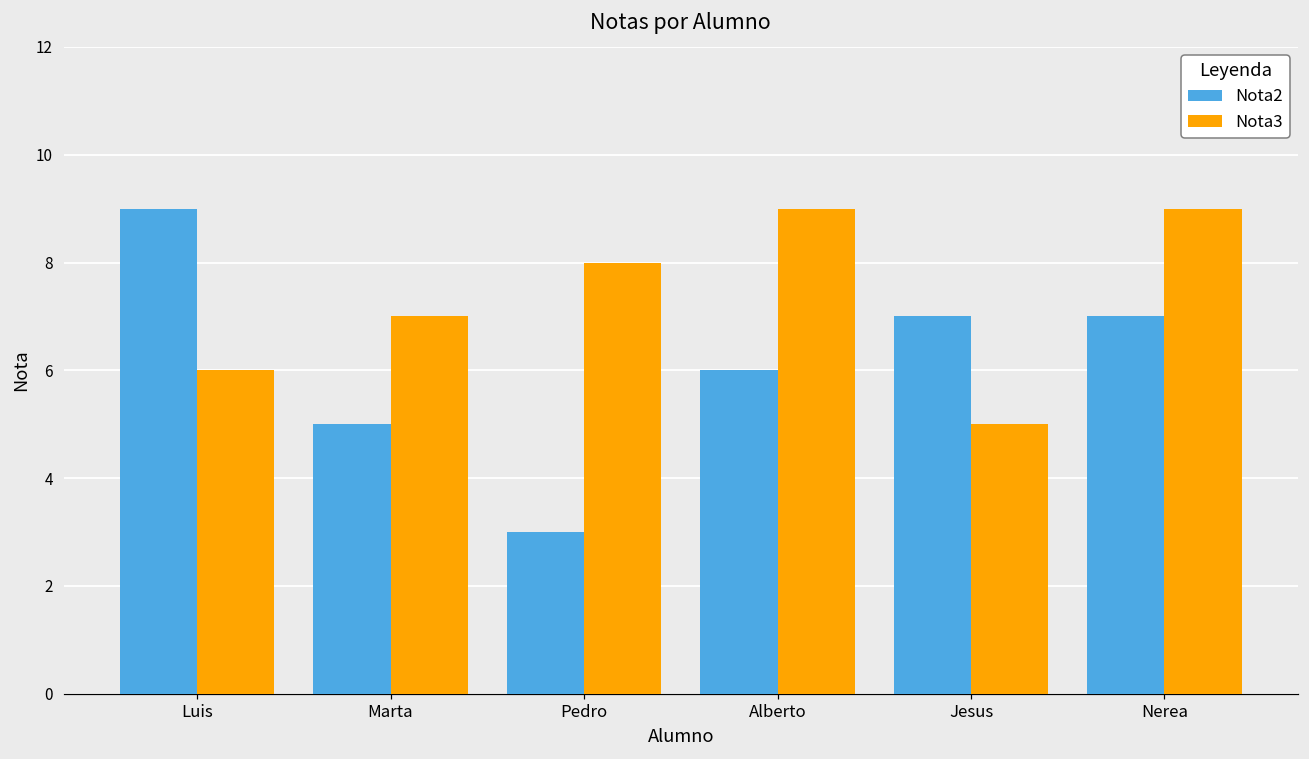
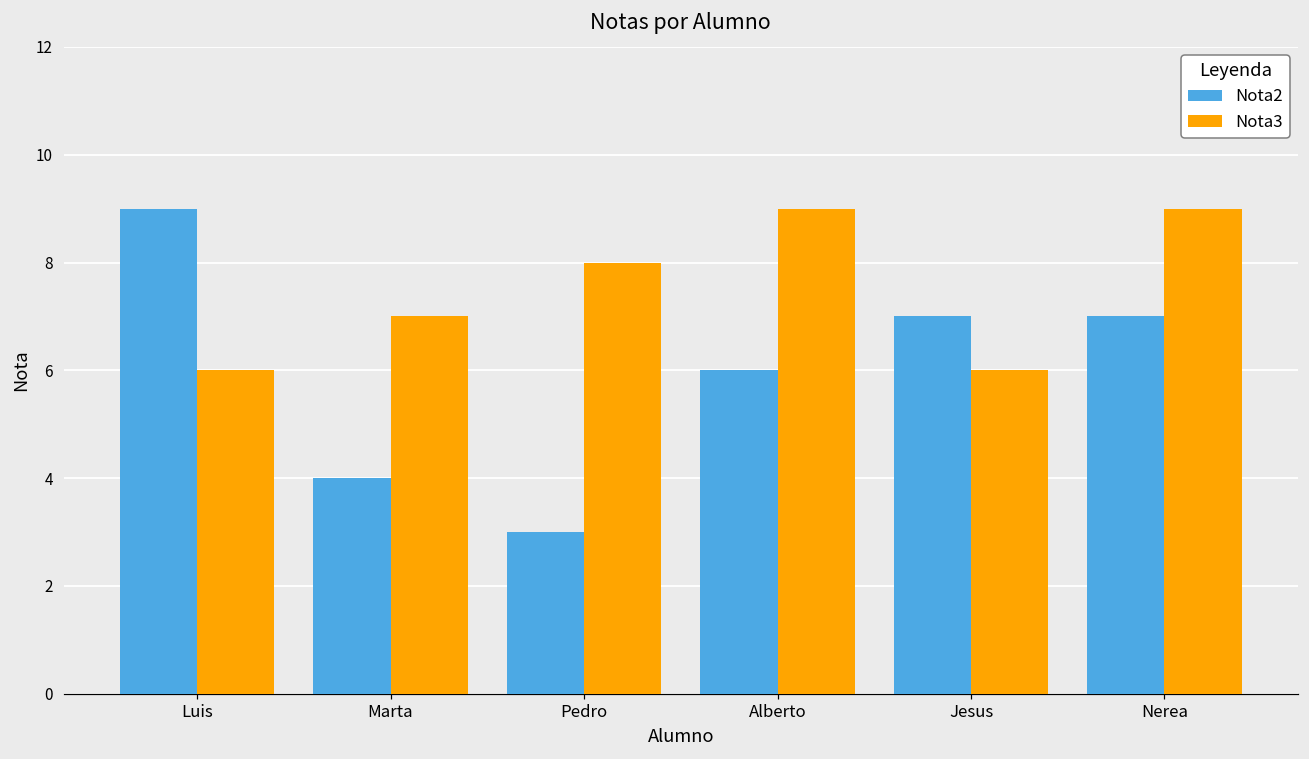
  {
    "Nota2": {
      "Luis": 9,
-     "Marta": 5,
+     "Marta": 4,
      "Pedro": 3,
      "Alberto": 6,
      "Jesus": 7,
      "Nerea": 7
    },
    "Nota3": {
      "Luis": 6,
      "Marta": 7,
      "Pedro": 8,
      "Alberto": 9,
-     "Jesus": 5,
+     "Jesus": 6,
      "Nerea": 9
    }
  }
